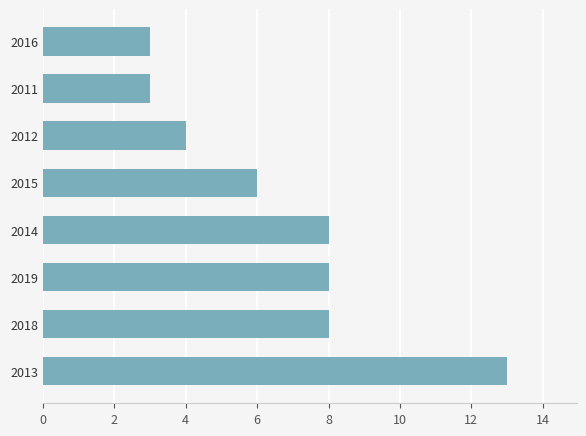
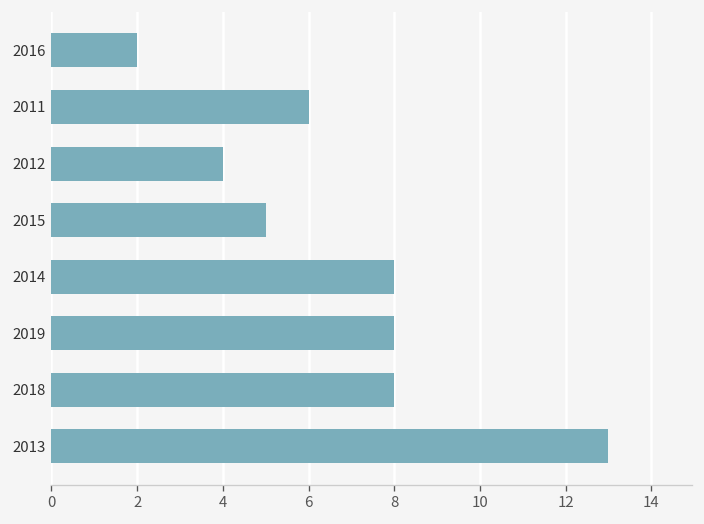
  {
-   "2016": 3,
-   "2011": 3,
+   "2016": 2,
+   "2011": 6,
    "2012": 4,
-   "2015": 6,
+   "2015": 5,
    "2014": 8,
    "2019": 8,
    "2018": 8,
    "2013": 13
  }
